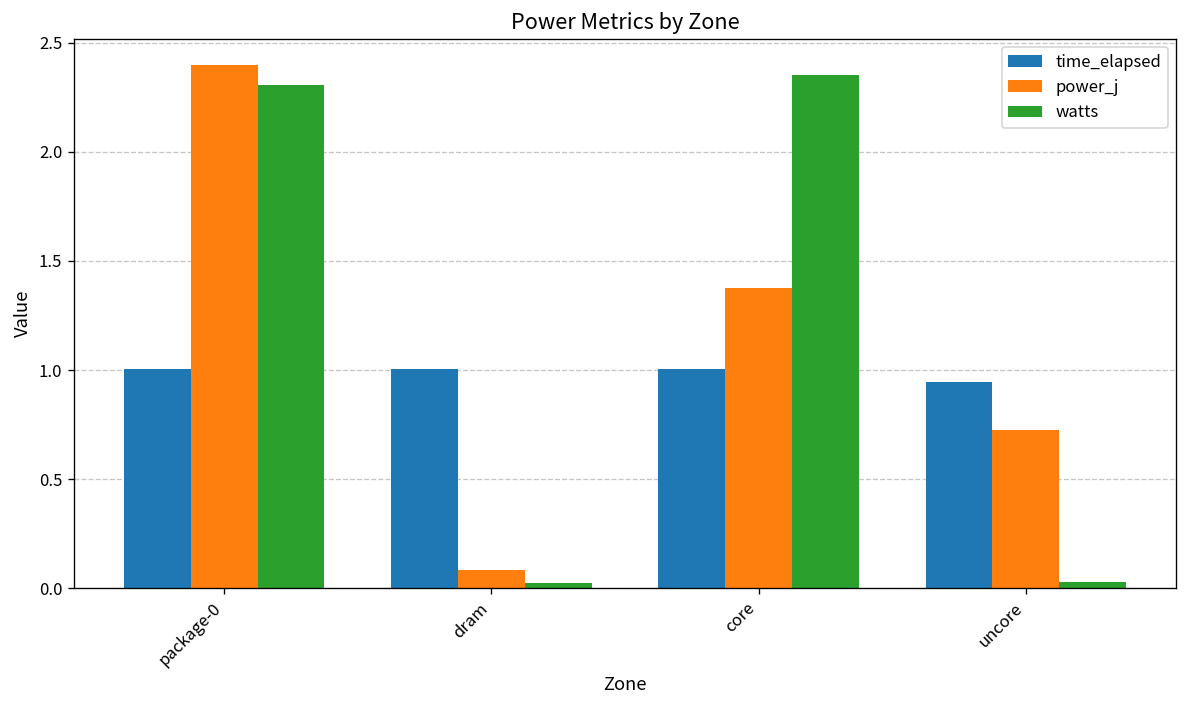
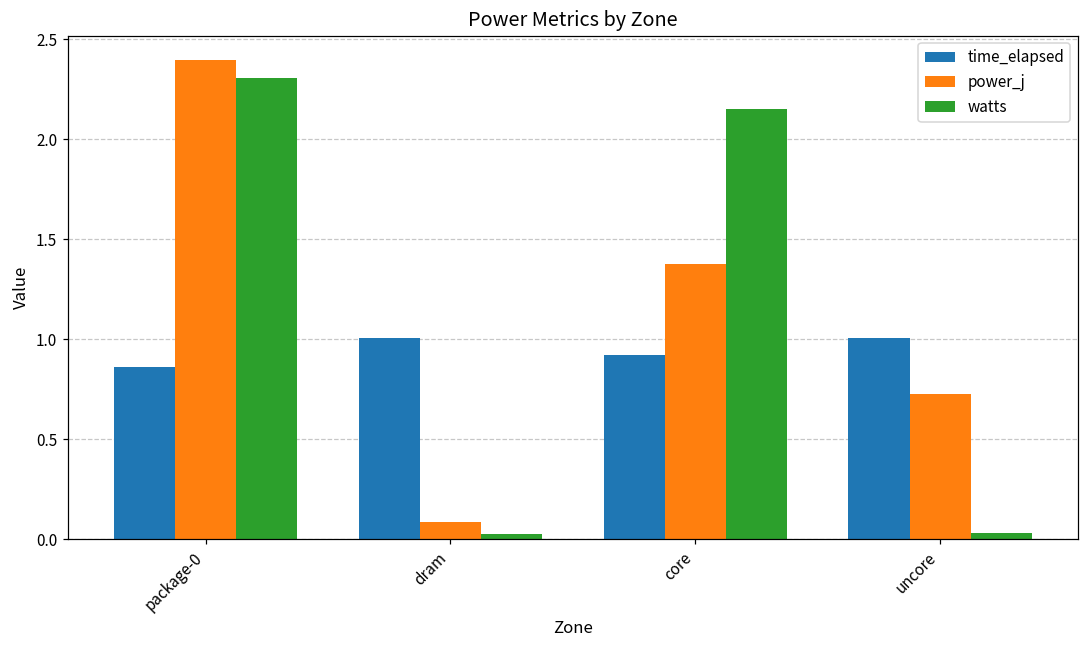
  {
    "time_elapsed": {
-     "package-0": 1.00,
+     "package-0": 0.86,
      "dram": 1.00,
-     "core": 1.00,
-     "uncore": 0.95
+     "core": 0.92,
+     "uncore": 1.01
    },
    "power_j": {
      "package-0": 2.40,
      "dram": 0.08,
      "core": 1.38,
      "uncore": 0.73
    },
    "watts": {
      "package-0": 2.30,
      "dram": 0.03,
-     "core": 2.35,
+     "core": 2.15,
      "uncore": 0.03
    }
  }
